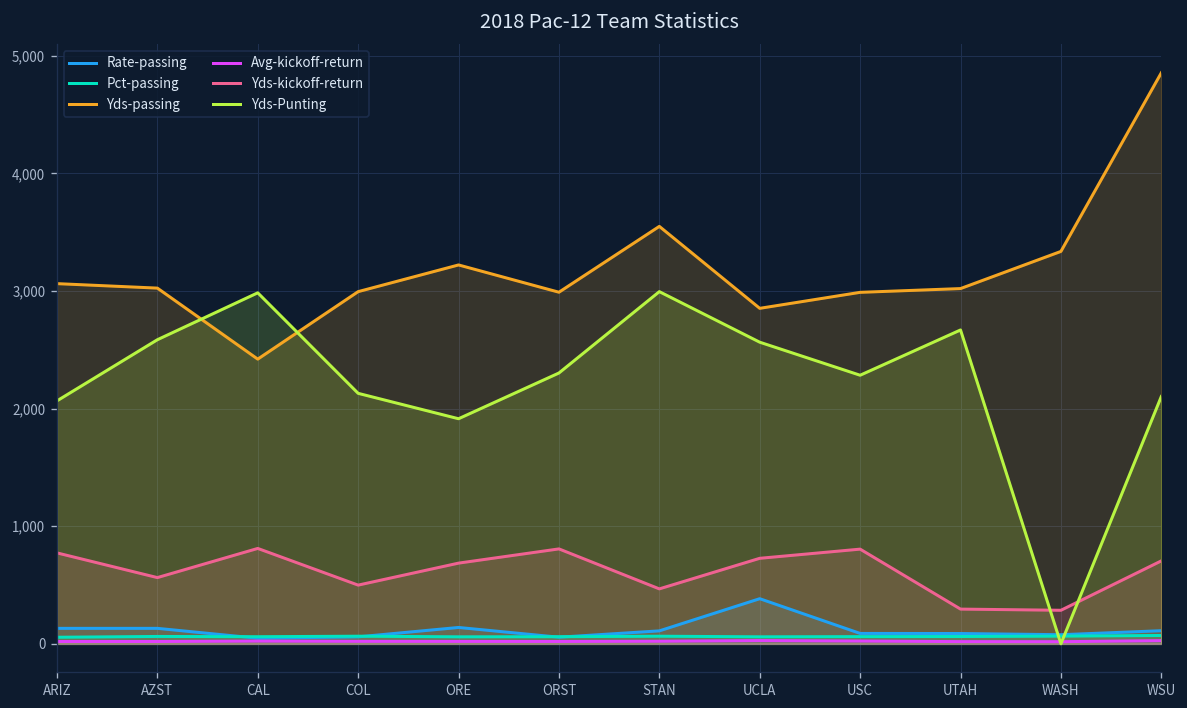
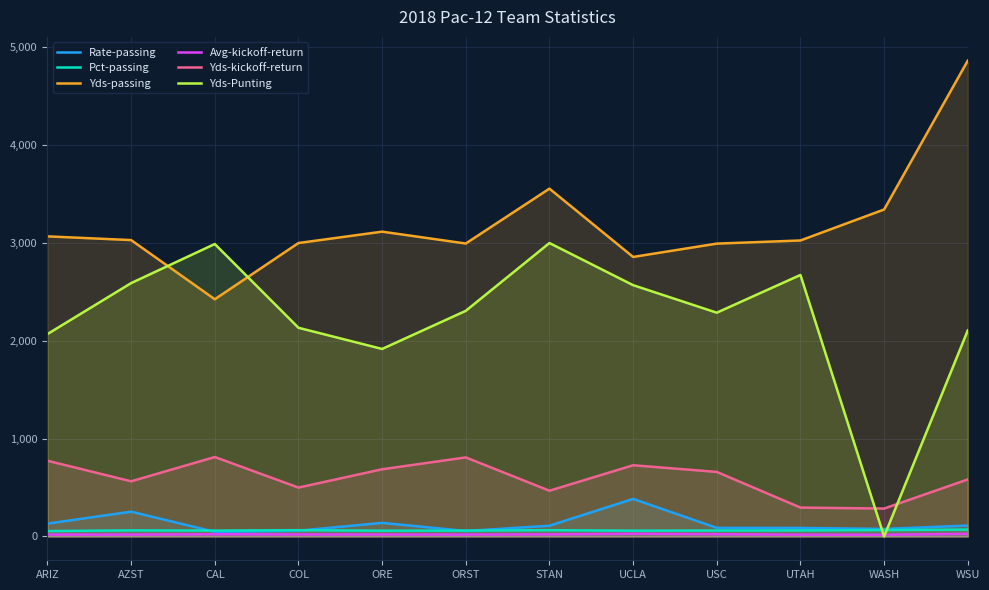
  {
    "Rate-passing": {
      "ARIZ": "100",
-     "AZST": "100",
+     "AZST": "300",
      "ORE": "100",
      "STAN": "100",
      "UCLA": "400",
      "USC": "100",
      "WSU": "100"
    },
    "Pct-passing": {
      "ARIZ": "100",
      "AZST": "100",
      "ORE": "100",
      "STAN": "100",
      "UCLA": "100",
      "USC": "100",
      "WSU": "100"
    },
    "Yds-passing": {
      "ARIZ": "3,100",
      "AZST": "3,000",
      "CAL": "2,400",
      "COL": "3,000",
-     "ORE": "3,200",
+     "ORE": "3,100",
      "ORST": "3,000",
      "STAN": "3,600",
      "UCLA": "2,900",
      "USC": "3,000",
      "UTAH": "3,000",
      "WASH": "3,300",
      "WSU": "4,900"
    },
    "Avg-kickoff-return": {
      "ARIZ": "0",
      "AZST": "0",
      "COL": "0",
      "ORE": "0",
      "ORST": "0",
      "STAN": "0",
      "UCLA": "0",
      "USC": "0",
      "UTAH": "0",
      "WSU": "0"
    },
    "Yds-kickoff-return": {
      "ARIZ": "800",
      "AZST": "600",
      "CAL": "800",
      "COL": "500",
      "ORE": "700",
      "ORST": "800",
      "STAN": "500",
      "UCLA": "700",
-     "USC": "800",
+     "USC": "700",
      "UTAH": "300",
      "WASH": "300",
-     "WSU": "700"
+     "WSU": "600"
    },
    "Yds-Punting": {
      "ARIZ": "2,100",
      "AZST": "2,600",
      "CAL": "3,000",
      "COL": "2,100",
      "ORE": "1,900",
      "ORST": "2,300",
      "STAN": "3,000",
      "UCLA": "2,600",
      "USC": "2,300",
      "UTAH": "2,700",
      "WSU": "2,100"
    }
  }
